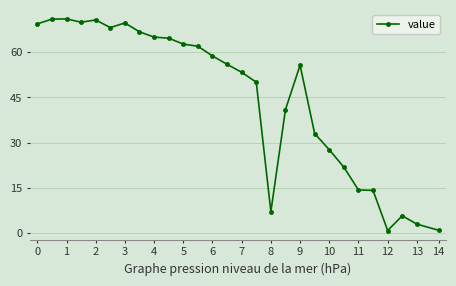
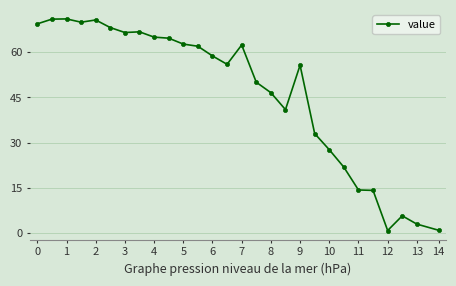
  {
    "0": 69,
    "1": 71,
    "2": 71,
-   "3": 70,
+   "3": 67,
    "4": 65,
    "5": 63,
    "6": 59,
-   "7": 53,
-   "8": 7,
+   "7": 62,
+   "8": 47,
    "9": 56,
    "10": 28,
    "11": 14,
    "12": 1,
    "13": 3,
    "14": 1
  }
